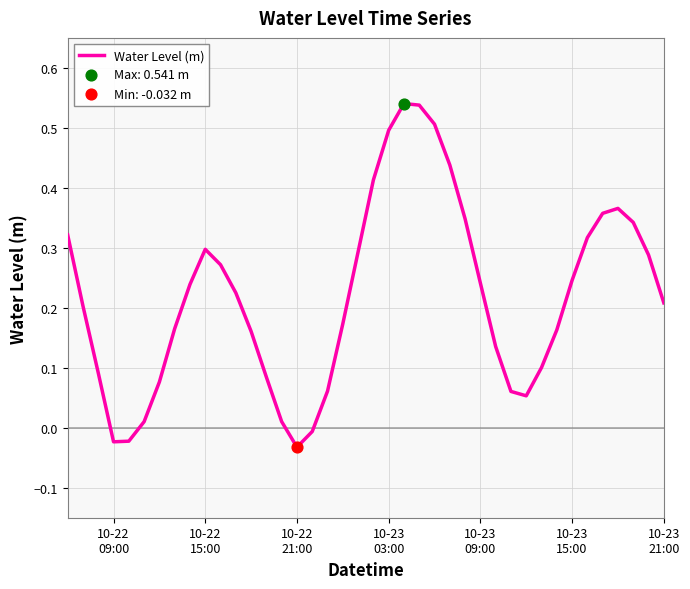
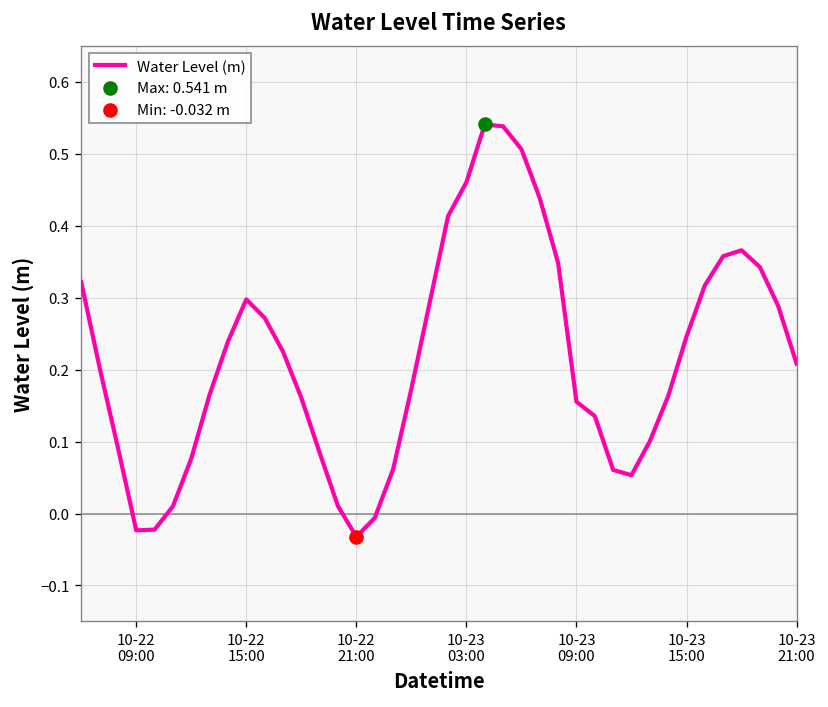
  {
    "Water Level (m)": {
      "10-22 09:00": -0.02,
      "10-22 15:00": 0.30,
-     "10-23 03:00": 0.50,
-     "10-23 09:00": 0.24,
+     "10-23 03:00": 0.46,
+     "10-23 09:00": 0.16,
      "10-23 15:00": 0.25,
      "10-23 21:00": 0.21
    }
  }
